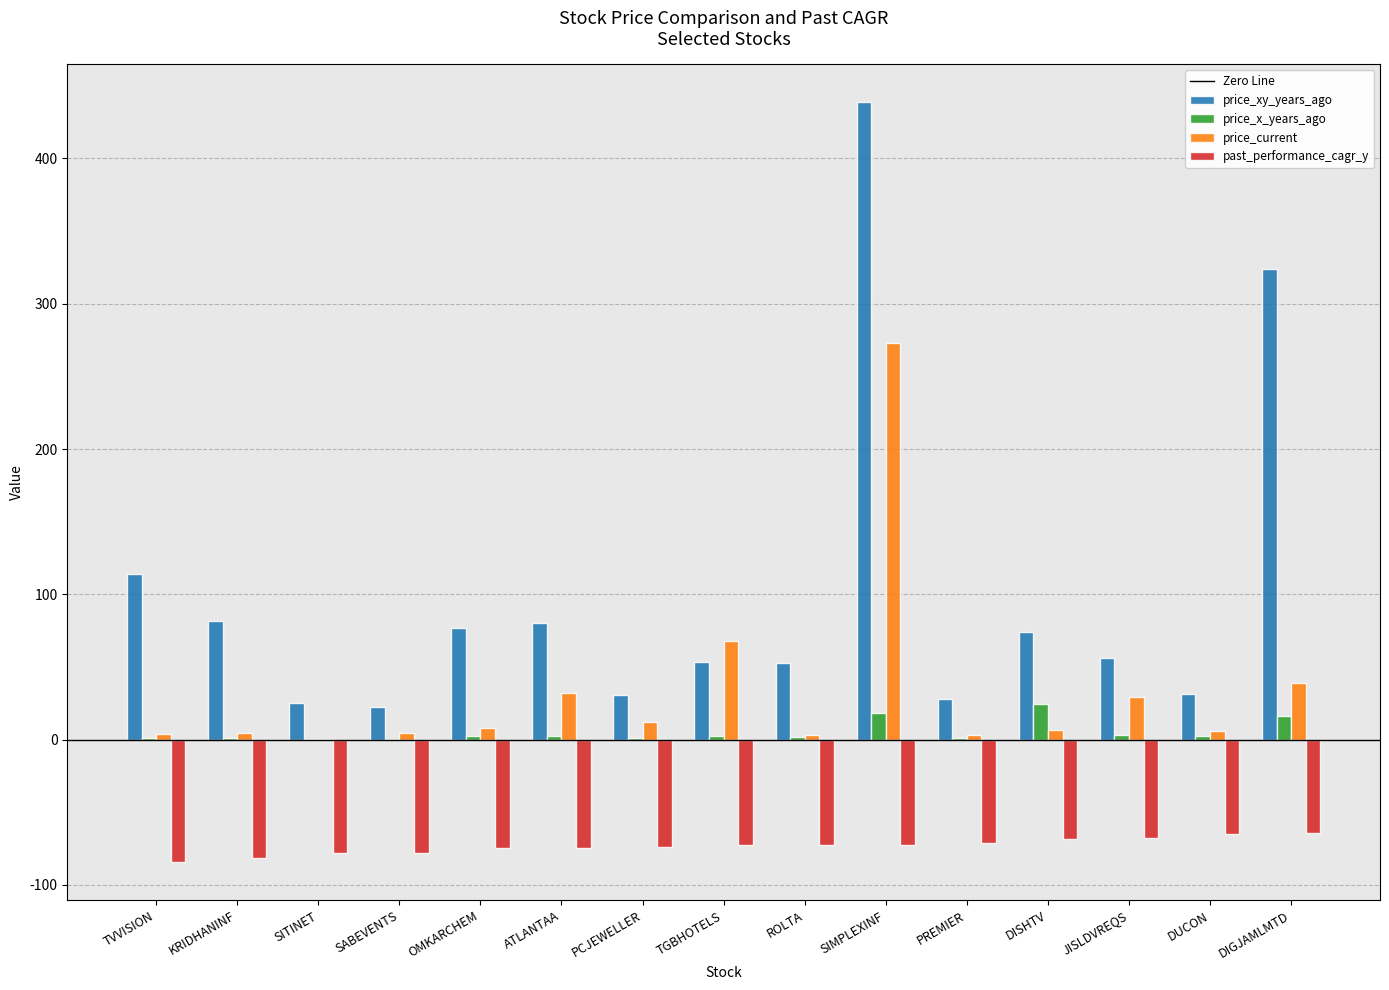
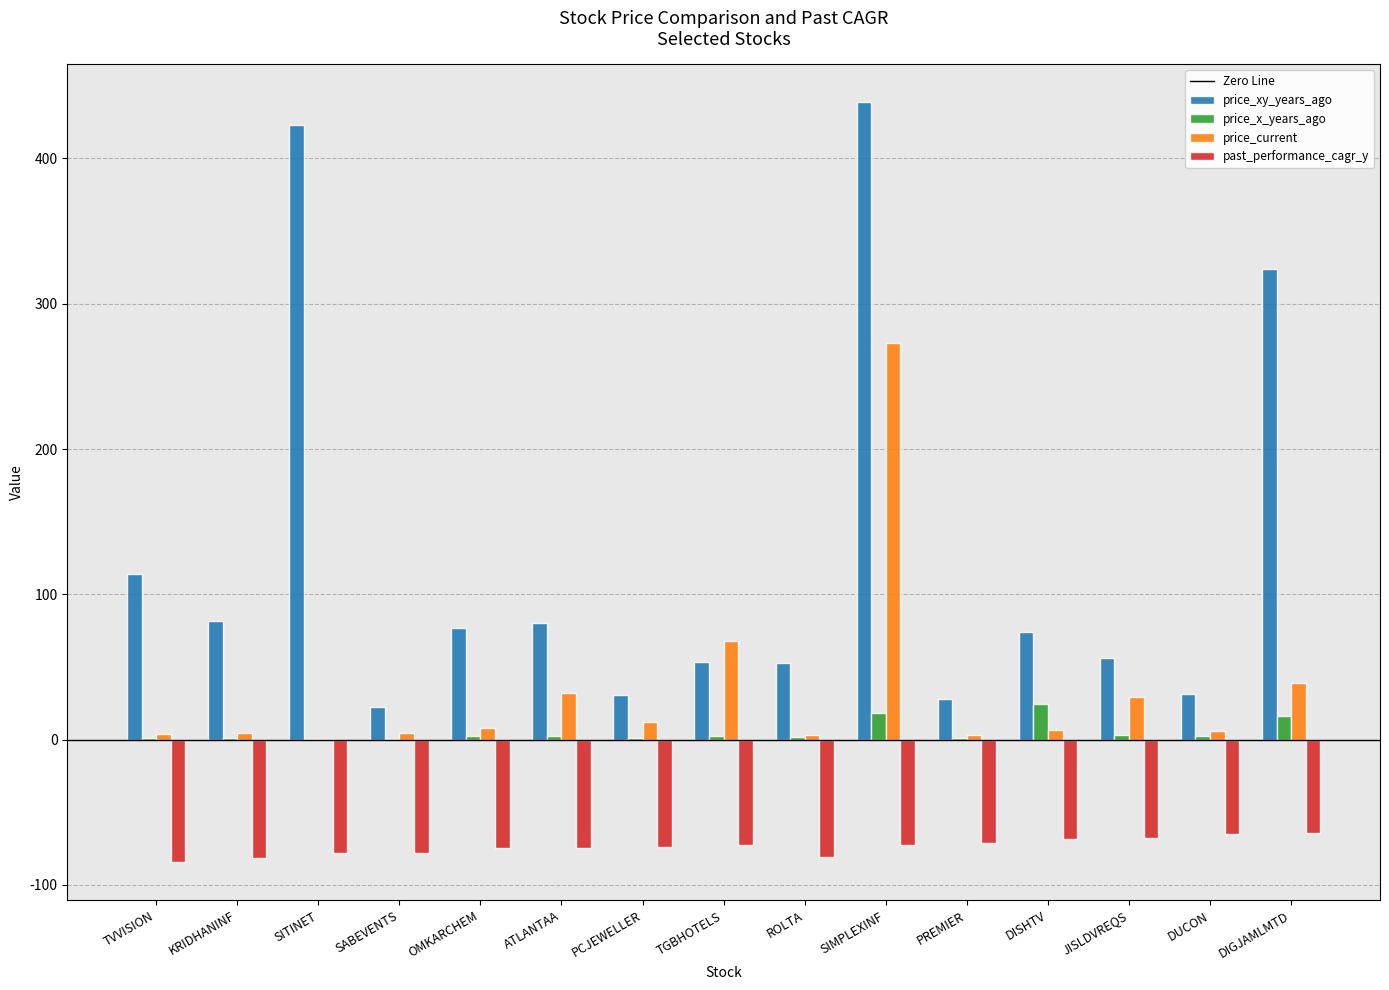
  {
    "price_xy_years_ago": {
      "TVVISION": 114,
      "KRIDHANINF": 82,
-     "SITINET": 25,
+     "SITINET": 423,
      "SABEVENTS": 22,
      "OMKARCHEM": 77,
      "ATLANTAA": 80,
      "PCJEWELLER": 31,
      "TGBHOTELS": 54,
      "ROLTA": 53,
      "SIMPLEXINF": 439,
      "PREMIER": 28,
      "DISHTV": 74,
      "JISLDVREQS": 56,
      "DUCON": 31,
      "DIGJAMLMTD": 324
    },
    "price_x_years_ago": {
      "OMKARCHEM": 2,
      "ATLANTAA": 3,
      "TGBHOTELS": 2,
      "ROLTA": 2,
      "SIMPLEXINF": 18,
      "DISHTV": 25,
      "JISLDVREQS": 3,
      "DUCON": 2,
      "DIGJAMLMTD": 16
    },
    "price_current": {
      "TVVISION": 4,
      "KRIDHANINF": 4,
      "SABEVENTS": 4,
      "OMKARCHEM": 8,
      "ATLANTAA": 32,
      "PCJEWELLER": 12,
      "TGBHOTELS": 68,
      "ROLTA": 3,
      "SIMPLEXINF": 273,
      "PREMIER": 3,
      "DISHTV": 7,
      "JISLDVREQS": 29,
      "DUCON": 6,
      "DIGJAMLMTD": 39
    },
    "past_performance_cagr_y": {
      "TVVISION": -84,
      "KRIDHANINF": -82,
      "SITINET": -78,
      "SABEVENTS": -78,
      "OMKARCHEM": -75,
      "ATLANTAA": -74,
      "PCJEWELLER": -74,
      "TGBHOTELS": -73,
-     "ROLTA": -72,
+     "ROLTA": -81,
      "SIMPLEXINF": -72,
      "PREMIER": -71,
      "DISHTV": -69,
      "JISLDVREQS": -68,
      "DUCON": -65,
      "DIGJAMLMTD": -64
    }
  }
